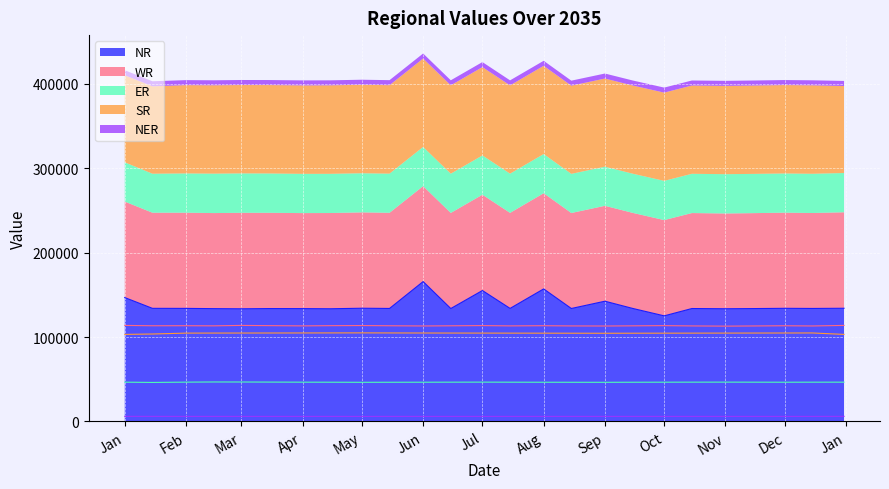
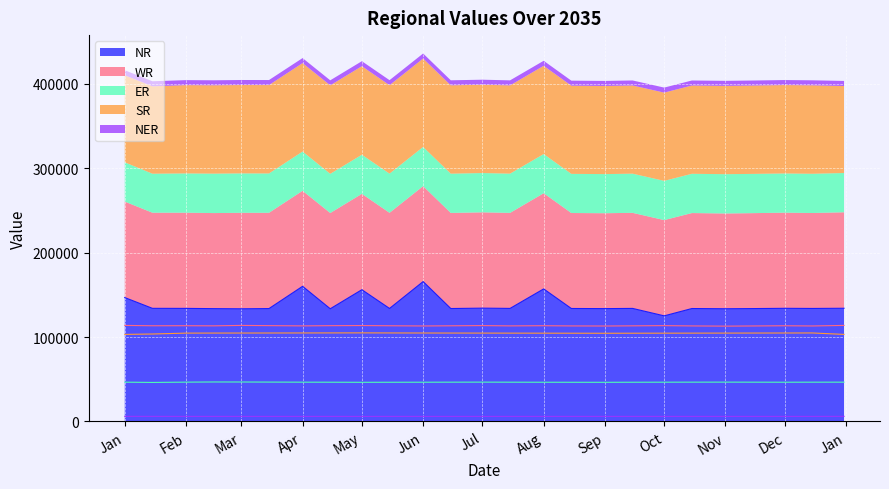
  {
    "NR": {
      "Jan": 150000,
      "Feb": 130000,
      "Mar": 130000,
-     "Apr": 130000,
-     "May": 130000,
+     "Apr": 160000,
+     "May": 160000,
      "Jun": 170000,
-     "Jul": 160000,
+     "Jul": 130000,
      "Aug": 160000,
-     "Sep": 140000,
+     "Sep": 130000,
      "Oct": 130000,
      "Nov": 130000,
      "Dec": 130000
    }
  }
